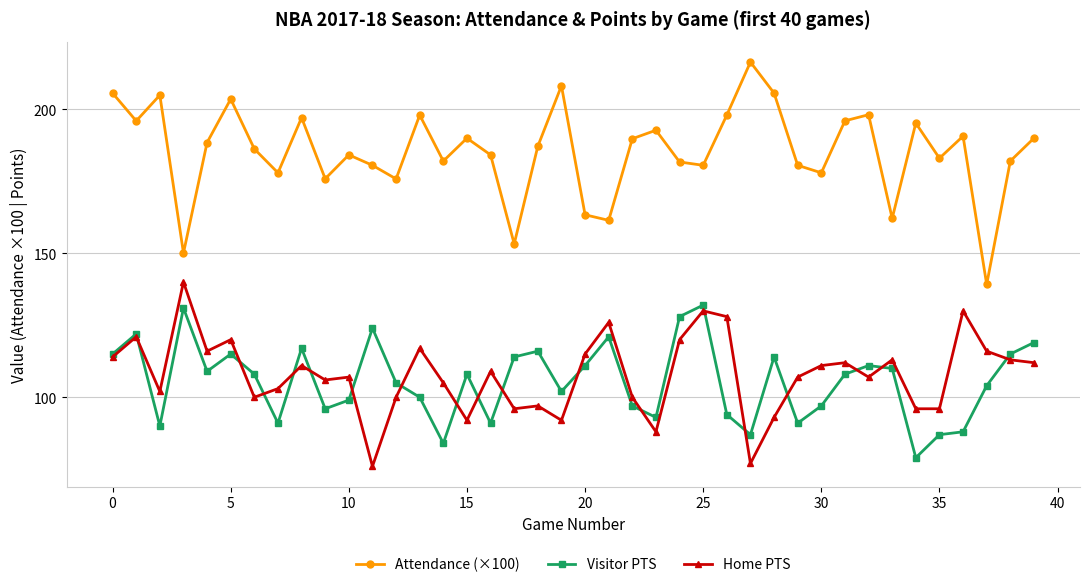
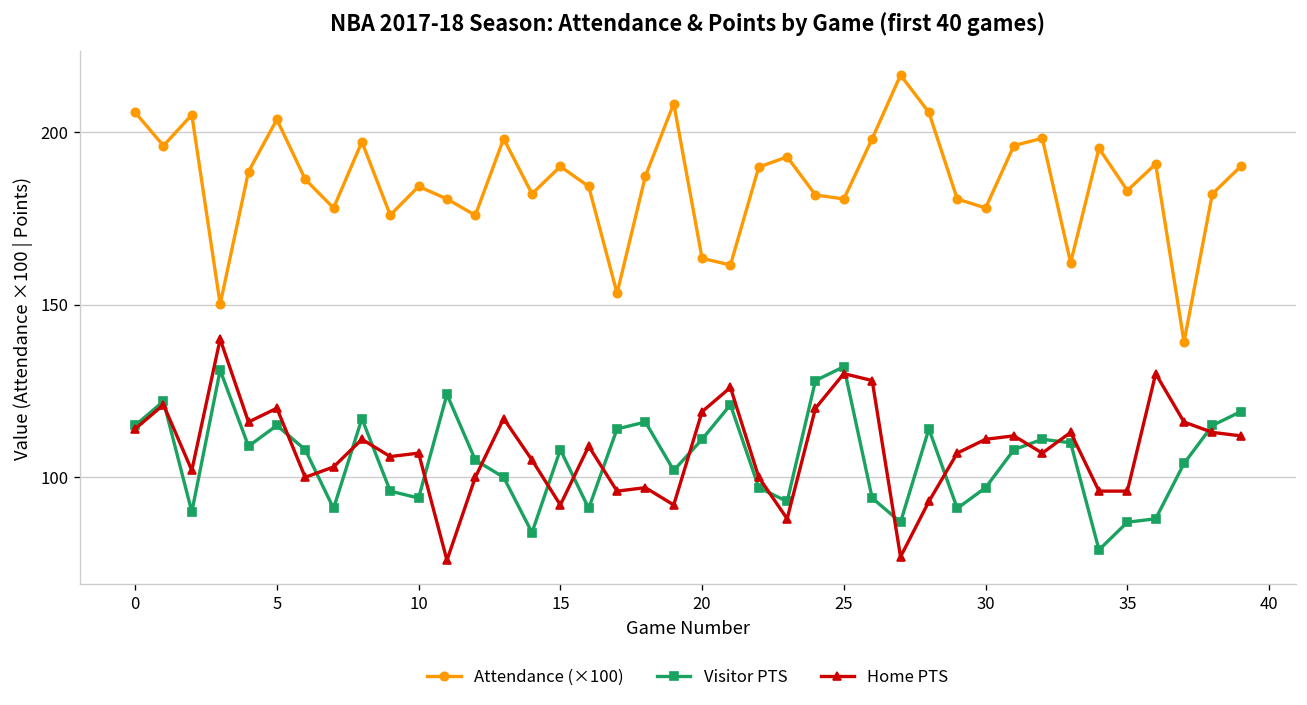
  {
    "Attendance (×100)": {
      "0": 206,
      "5": 204,
      "10": 184,
      "15": 190,
      "20": 163,
      "25": 181,
      "30": 178,
      "35": 183
    },
    "Visitor PTS": {
      "0": 115,
      "5": 115,
-     "10": 99,
+     "10": 94,
      "15": 108,
      "20": 111,
      "25": 132,
      "30": 97,
      "35": 87
    },
    "Home PTS": {
      "0": 114,
      "5": 120,
      "10": 107,
      "15": 92,
-     "20": 115,
+     "20": 119,
      "25": 130,
      "30": 111,
      "35": 96
    }
  }
